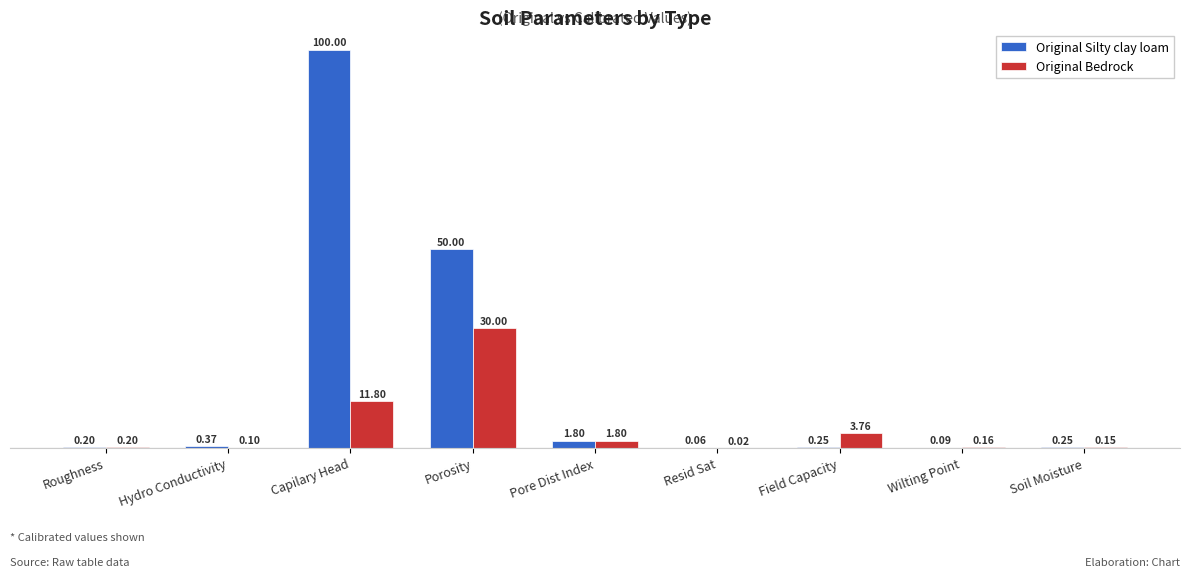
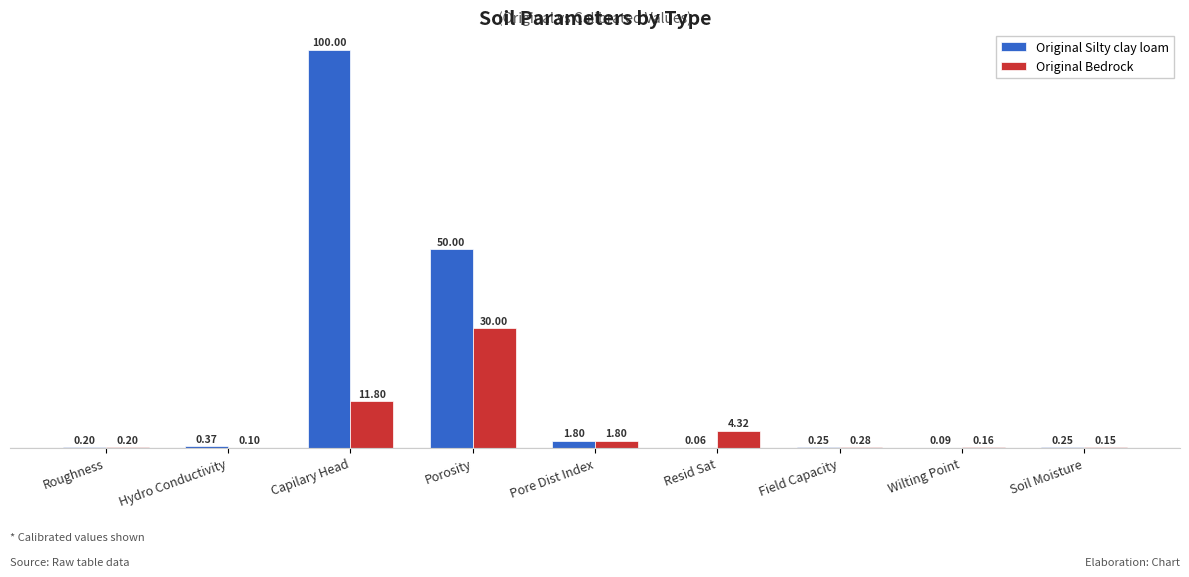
  {
    "Original Silty clay loam": {
      "Roughness": 0.20,
      "Hydro Conductivity": 0.37,
      "Capilary Head": 100.00,
      "Porosity": 50.00,
      "Pore Dist Index": 1.80,
      "Resid Sat": 0.06,
      "Field Capacity": 0.25,
      "Wilting Point": 0.09,
      "Soil Moisture": 0.25
    },
    "Original Bedrock": {
      "Roughness": 0.20,
      "Hydro Conductivity": 0.10,
      "Capilary Head": 11.80,
      "Porosity": 30.00,
      "Pore Dist Index": 1.80,
-     "Resid Sat": 0.02,
-     "Field Capacity": 3.76,
+     "Resid Sat": 4.32,
+     "Field Capacity": 0.28,
      "Wilting Point": 0.16,
      "Soil Moisture": 0.15
    }
  }
